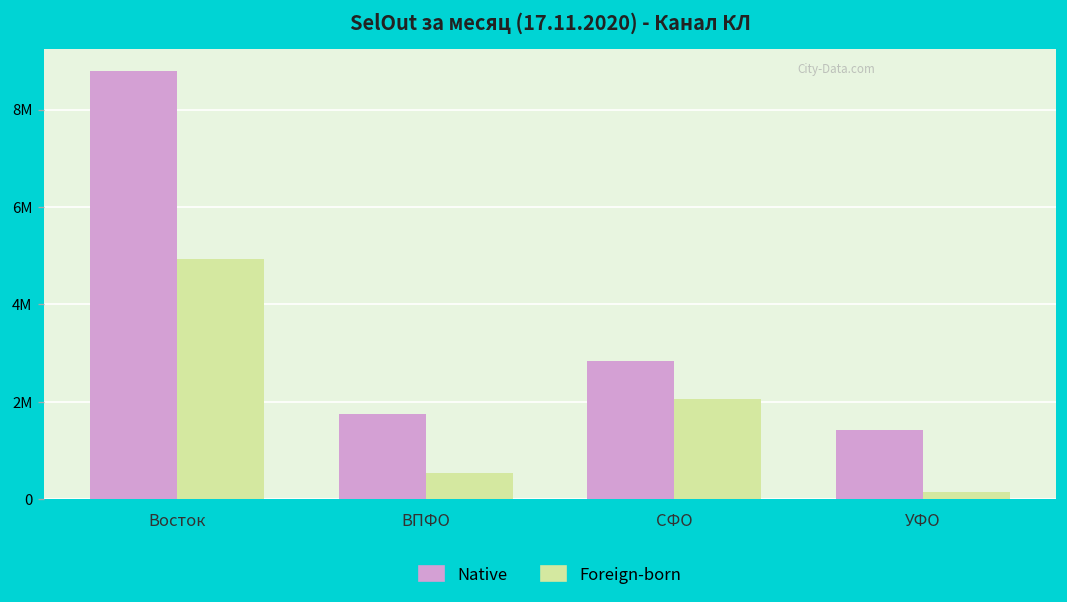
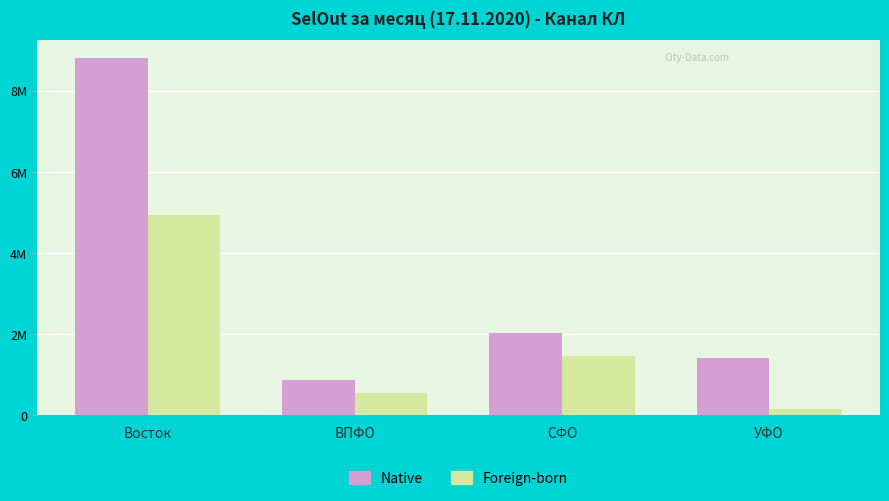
  {
    "Native": {
      "Восток": 8800000,
-     "ВПФО": 1800000,
-     "СФО": 2800000,
+     "ВПФО": 900000,
+     "СФО": 2000000,
      "УФО": 1400000
    },
    "Foreign-born": {
      "Восток": 4900000,
      "ВПФО": 500000,
-     "СФО": 2100000,
+     "СФО": 1500000,
      "УФО": 200000
    }
  }
